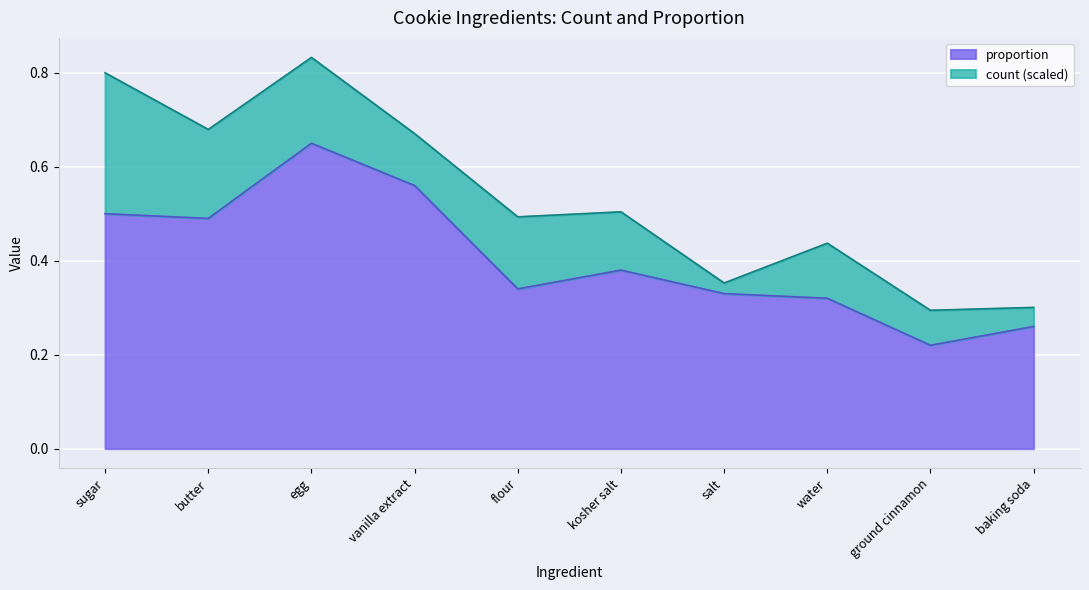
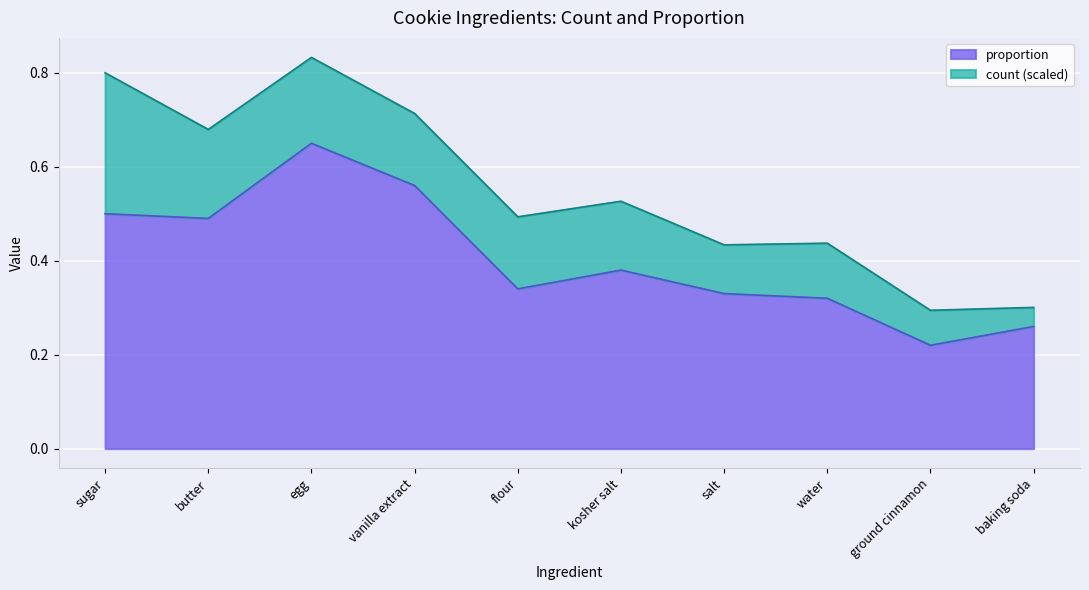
  {
    "proportion": {
      "sugar": 0.50,
      "butter": 0.49,
      "egg": 0.65,
      "vanilla extract": 0.56,
      "flour": 0.34,
      "kosher salt": 0.38,
      "salt": 0.33,
      "water": 0.32,
      "ground cinnamon": 0.22,
      "baking soda": 0.26
    },
    "count (scaled)": {
      "sugar": 0.30,
      "butter": 0.19,
      "egg": 0.18,
-     "vanilla extract": 0.11,
+     "vanilla extract": 0.15,
      "flour": 0.15,
-     "kosher salt": 0.12,
-     "salt": 0.02,
+     "kosher salt": 0.15,
+     "salt": 0.10,
      "water": 0.12,
      "ground cinnamon": 0.07,
      "baking soda": 0.04
    }
  }
